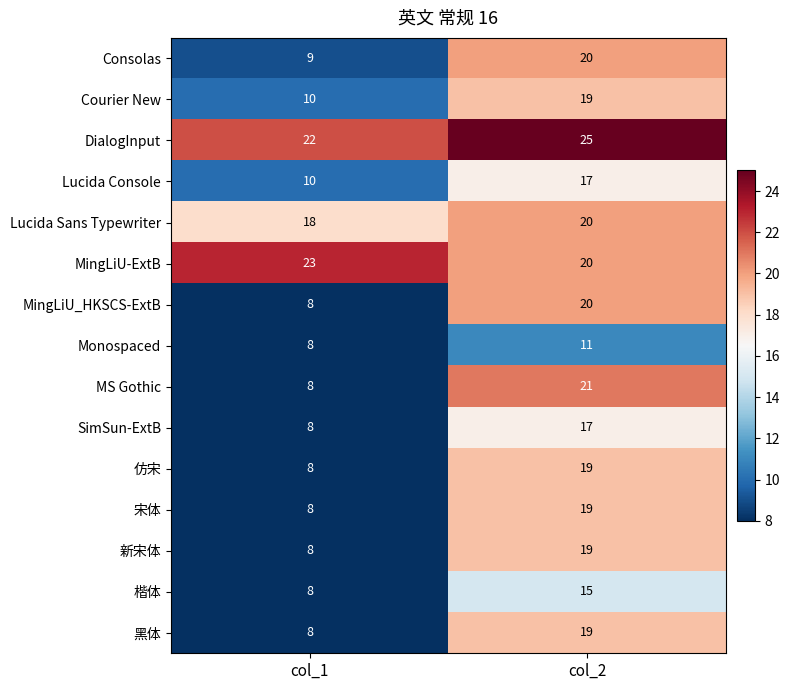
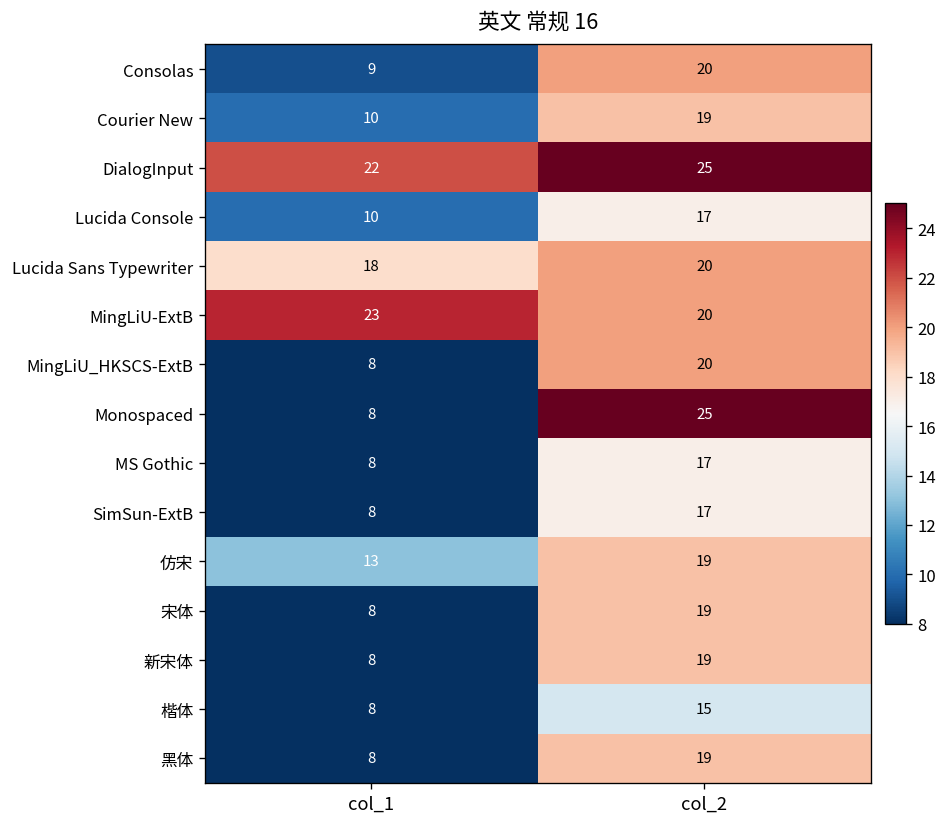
  {
    "Consolas": {
      "col_1": 9,
      "col_2": 20
    },
    "Courier New": {
      "col_1": 10,
      "col_2": 19
    },
    "DialogInput": {
      "col_1": 22,
      "col_2": 25
    },
    "Lucida Console": {
      "col_1": 10,
      "col_2": 17
    },
    "Lucida Sans Typewriter": {
      "col_1": 18,
      "col_2": 20
    },
    "MingLiU-ExtB": {
      "col_1": 23,
      "col_2": 20
    },
    "MingLiU_HKSCS-ExtB": {
      "col_1": 8,
      "col_2": 20
    },
    "Monospaced": {
      "col_1": 8,
-     "col_2": 11
+     "col_2": 25
    },
    "MS Gothic": {
      "col_1": 8,
-     "col_2": 21
+     "col_2": 17
    },
    "SimSun-ExtB": {
      "col_1": 8,
      "col_2": 17
    },
    "仿宋": {
-     "col_1": 8,
+     "col_1": 13,
      "col_2": 19
    },
    "宋体": {
      "col_1": 8,
      "col_2": 19
    },
    "新宋体": {
      "col_1": 8,
      "col_2": 19
    },
    "楷体": {
      "col_1": 8,
      "col_2": 15
    },
    "黑体": {
      "col_1": 8,
      "col_2": 19
    }
  }
